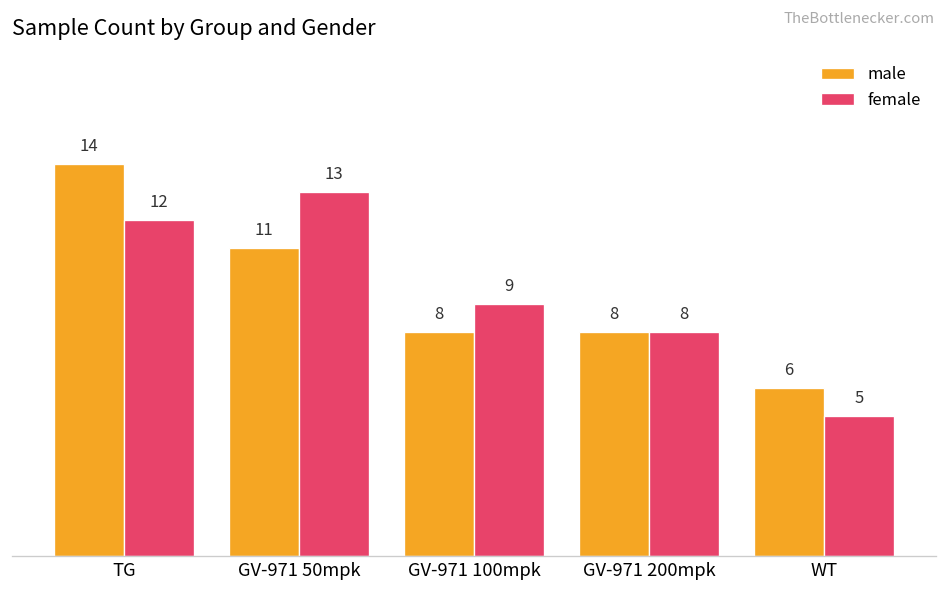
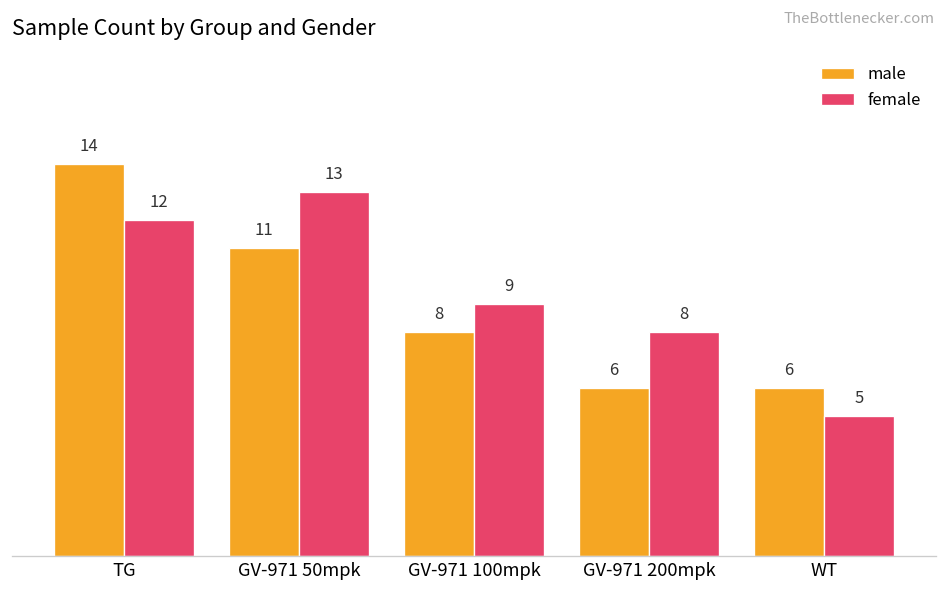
  {
    "male": {
      "TG": 14,
      "GV-971 50mpk": 11,
      "GV-971 100mpk": 8,
-     "GV-971 200mpk": 8,
+     "GV-971 200mpk": 6,
      "WT": 6
    },
    "female": {
      "TG": 12,
      "GV-971 50mpk": 13,
      "GV-971 100mpk": 9,
      "GV-971 200mpk": 8,
      "WT": 5
    }
  }
